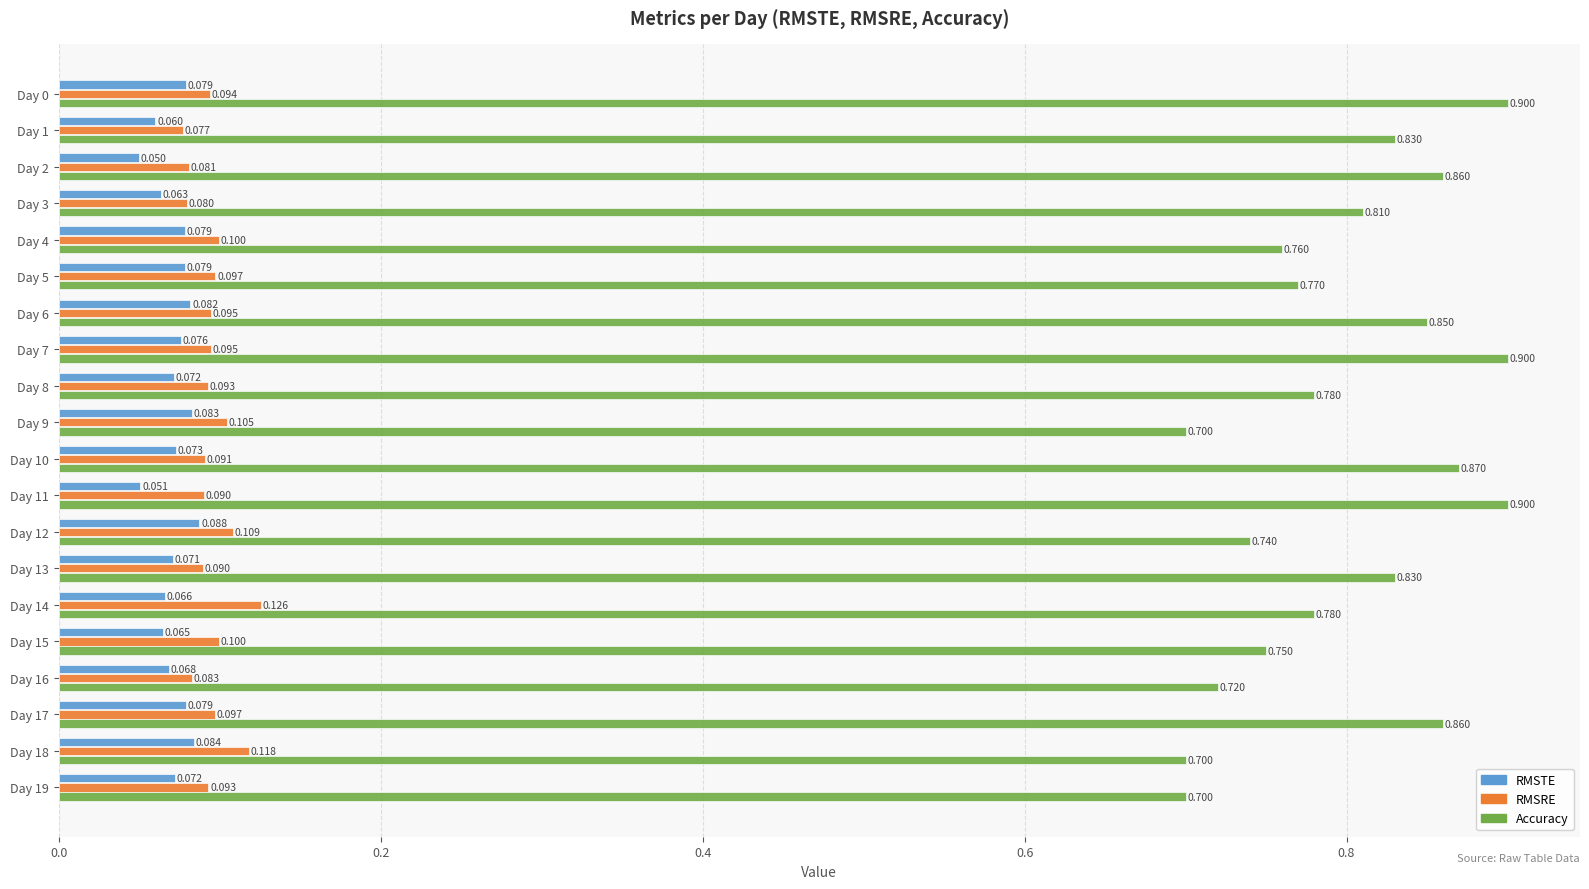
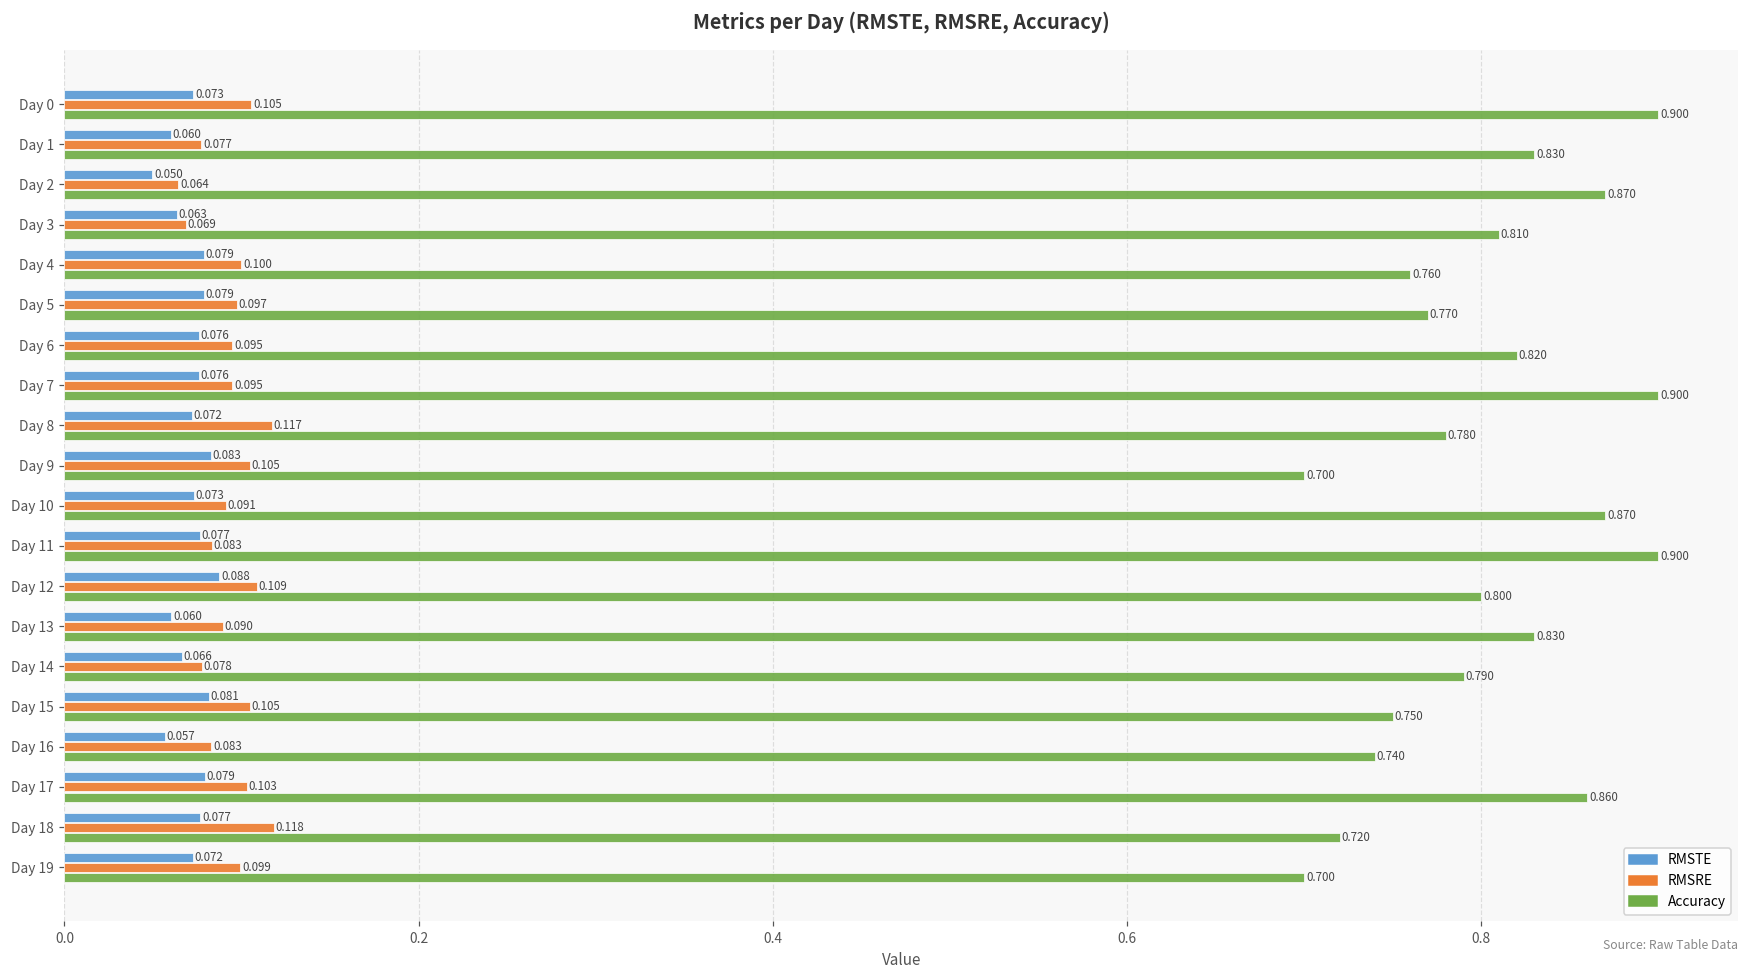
  {
    "RMSTE": {
-     "Day 0": 0.079,
+     "Day 0": 0.073,
      "Day 1": 0.060,
      "Day 2": 0.050,
      "Day 3": 0.063,
      "Day 4": 0.079,
      "Day 5": 0.079,
-     "Day 6": 0.082,
+     "Day 6": 0.076,
      "Day 7": 0.076,
      "Day 8": 0.072,
      "Day 9": 0.083,
      "Day 10": 0.073,
-     "Day 11": 0.051,
+     "Day 11": 0.077,
      "Day 12": 0.088,
-     "Day 13": 0.071,
+     "Day 13": 0.060,
      "Day 14": 0.066,
-     "Day 15": 0.065,
-     "Day 16": 0.068,
+     "Day 15": 0.081,
+     "Day 16": 0.057,
      "Day 17": 0.079,
-     "Day 18": 0.084,
+     "Day 18": 0.077,
      "Day 19": 0.072
    },
    "RMSRE": {
-     "Day 0": 0.094,
+     "Day 0": 0.105,
      "Day 1": 0.077,
-     "Day 2": 0.081,
-     "Day 3": 0.080,
+     "Day 2": 0.064,
+     "Day 3": 0.069,
      "Day 4": 0.100,
      "Day 5": 0.097,
      "Day 6": 0.095,
      "Day 7": 0.095,
-     "Day 8": 0.093,
+     "Day 8": 0.117,
      "Day 9": 0.105,
      "Day 10": 0.091,
-     "Day 11": 0.090,
+     "Day 11": 0.083,
      "Day 12": 0.109,
      "Day 13": 0.090,
-     "Day 14": 0.126,
-     "Day 15": 0.100,
+     "Day 14": 0.078,
+     "Day 15": 0.105,
      "Day 16": 0.083,
-     "Day 17": 0.097,
+     "Day 17": 0.103,
      "Day 18": 0.118,
-     "Day 19": 0.093
+     "Day 19": 0.099
    },
    "Accuracy": {
      "Day 0": 0.900,
      "Day 1": 0.830,
-     "Day 2": 0.860,
+     "Day 2": 0.870,
      "Day 3": 0.810,
      "Day 4": 0.760,
      "Day 5": 0.770,
-     "Day 6": 0.850,
+     "Day 6": 0.820,
      "Day 7": 0.900,
      "Day 8": 0.780,
      "Day 9": 0.700,
      "Day 10": 0.870,
      "Day 11": 0.900,
-     "Day 12": 0.740,
+     "Day 12": 0.800,
      "Day 13": 0.830,
-     "Day 14": 0.780,
+     "Day 14": 0.790,
      "Day 15": 0.750,
-     "Day 16": 0.720,
+     "Day 16": 0.740,
      "Day 17": 0.860,
-     "Day 18": 0.700,
+     "Day 18": 0.720,
      "Day 19": 0.700
    }
  }
